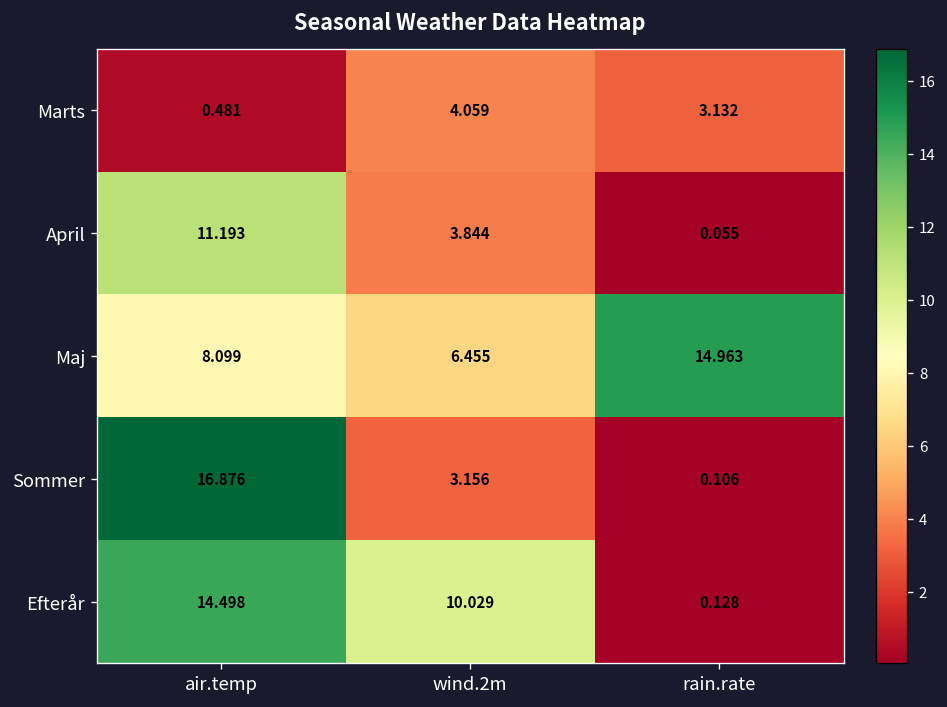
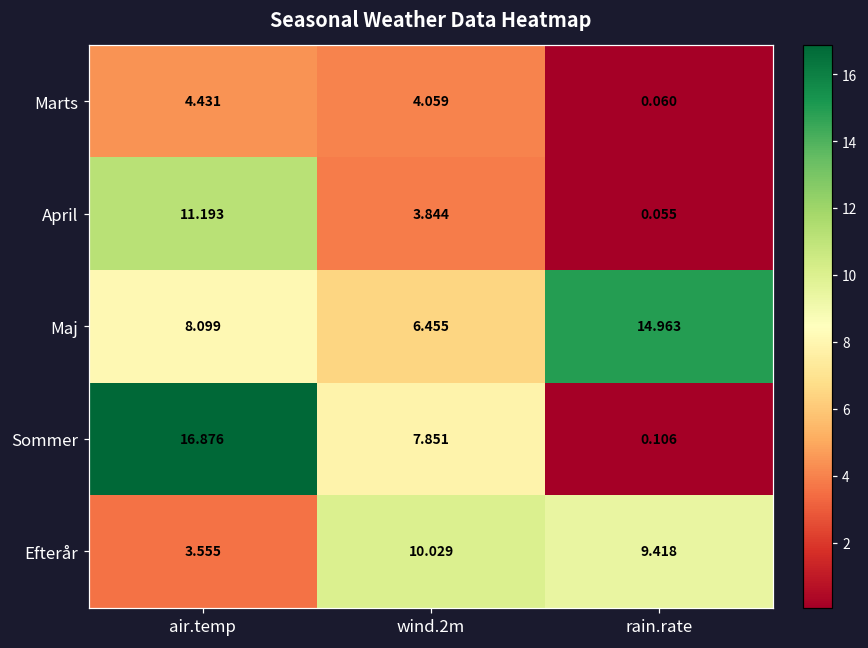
  {
    "Marts": {
-     "air.temp": 0.481,
+     "air.temp": 4.431,
      "wind.2m": 4.059,
-     "rain.rate": 3.132
+     "rain.rate": 0.060
    },
    "April": {
      "air.temp": 11.193,
      "wind.2m": 3.844,
      "rain.rate": 0.055
    },
    "Maj": {
      "air.temp": 8.099,
      "wind.2m": 6.455,
      "rain.rate": 14.963
    },
    "Sommer": {
      "air.temp": 16.876,
-     "wind.2m": 3.156,
+     "wind.2m": 7.851,
      "rain.rate": 0.106
    },
    "Efterår": {
-     "air.temp": 14.498,
+     "air.temp": 3.555,
      "wind.2m": 10.029,
-     "rain.rate": 0.128
+     "rain.rate": 9.418
    }
  }
